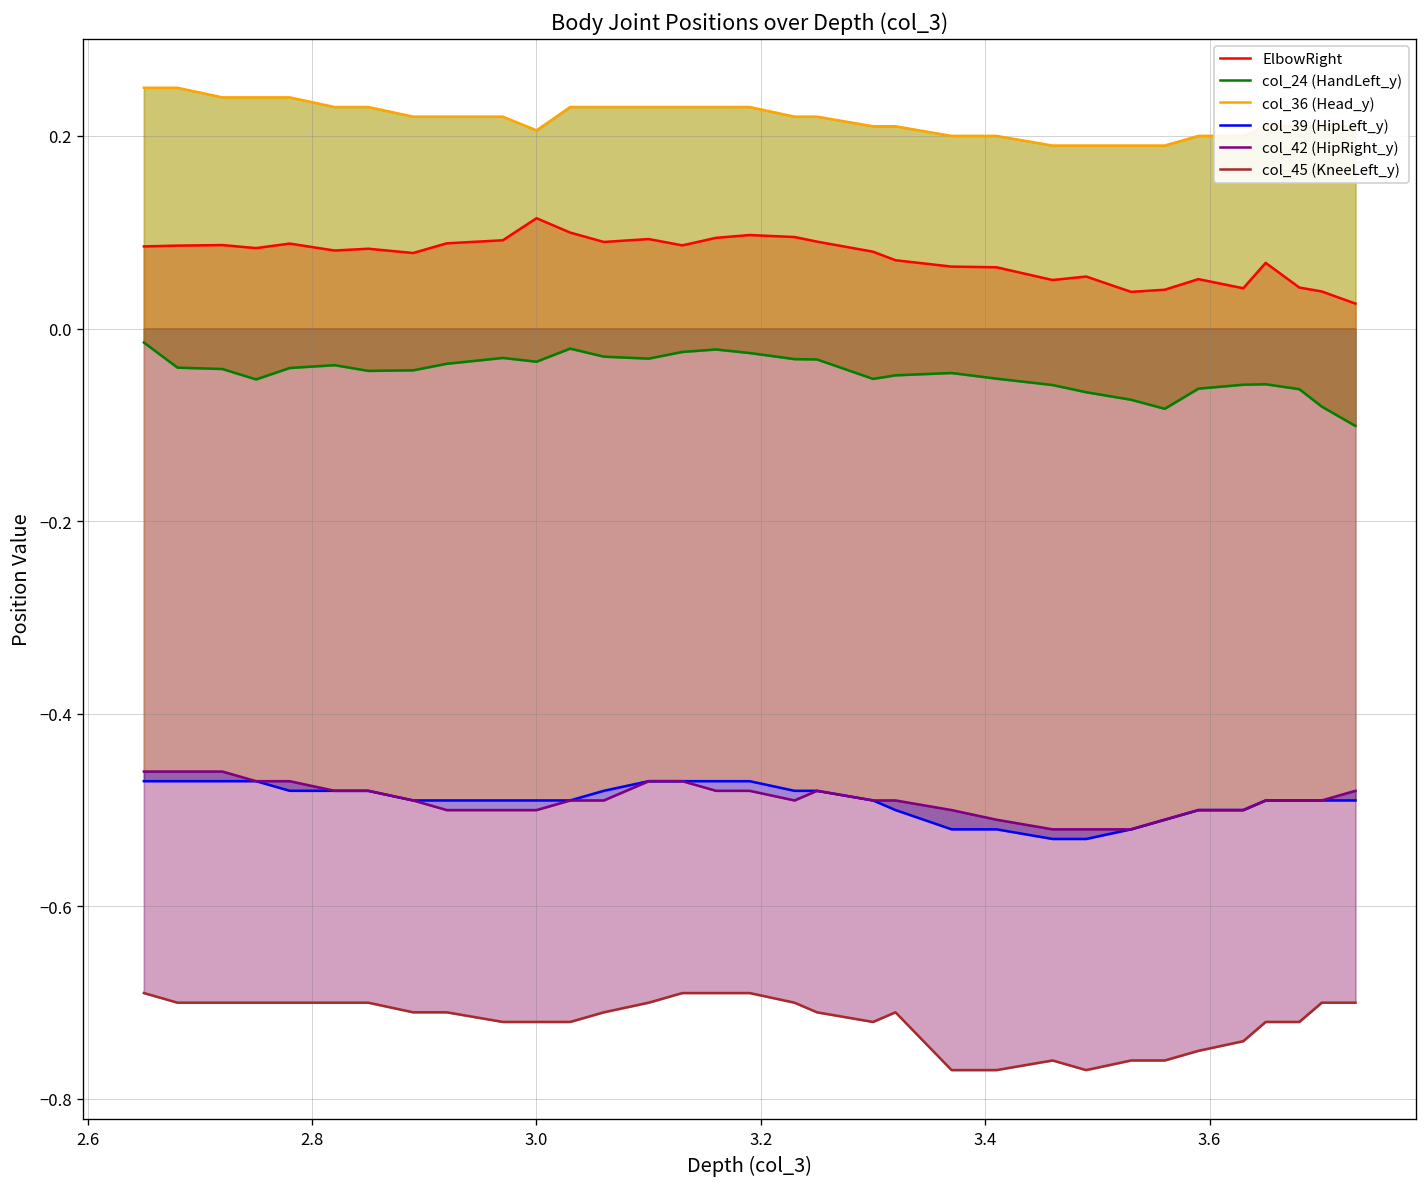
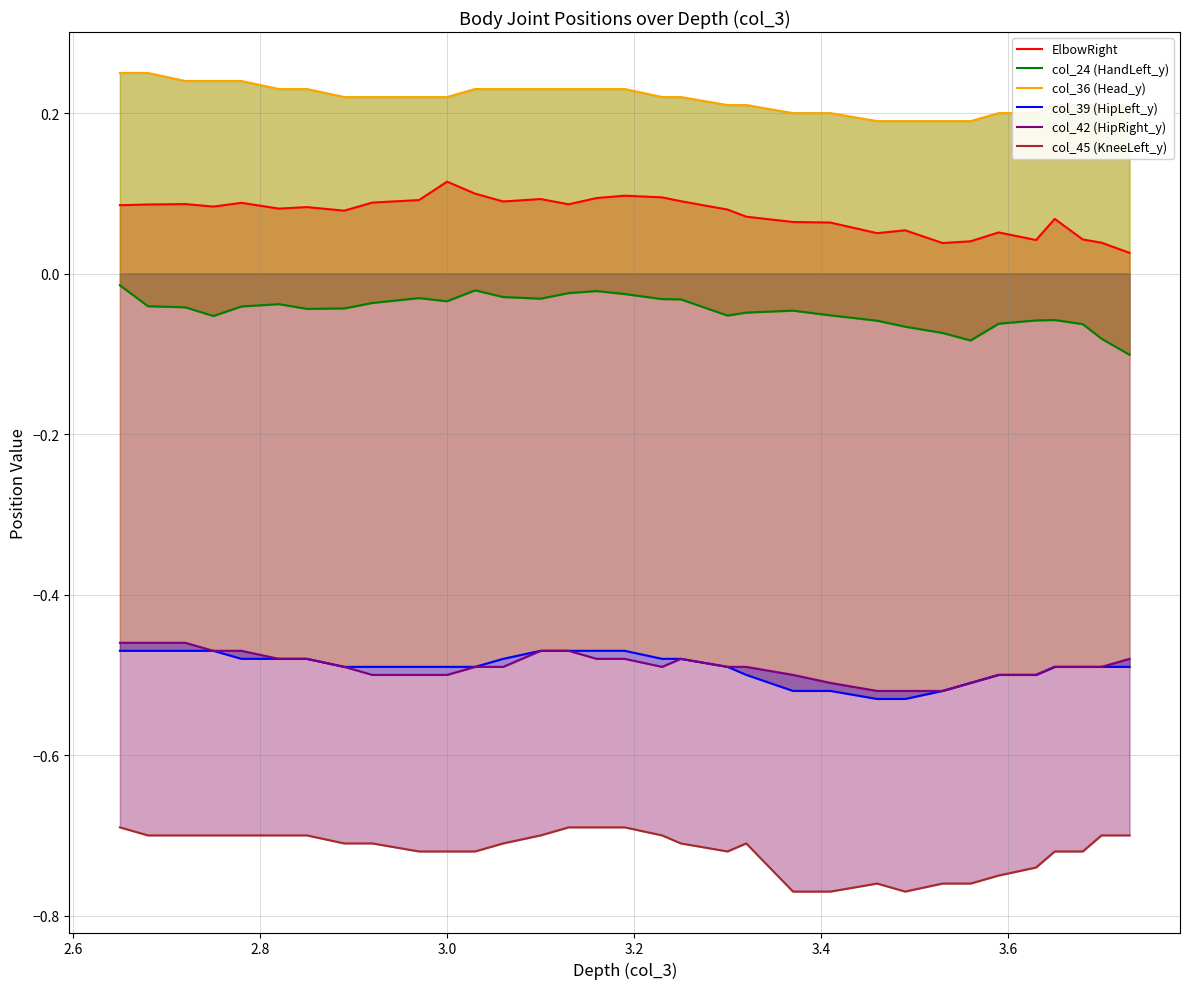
  {
    "ElbowRight": {
      "3.0": 0.11
    },
    "col_36 (Head_y)": {
-     "3.0": 0.21
+     "3.0": 0.22
    },
    "col_42 (HipRight_y)": {
      "3.0": -0.50
    },
    "col_45 (KneeLeft_y)": {
      "3.0": -0.72
    }
  }
